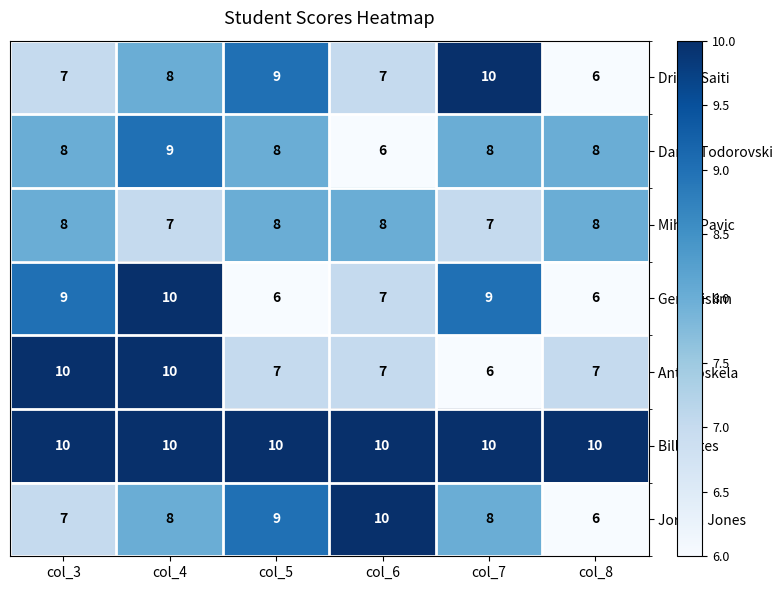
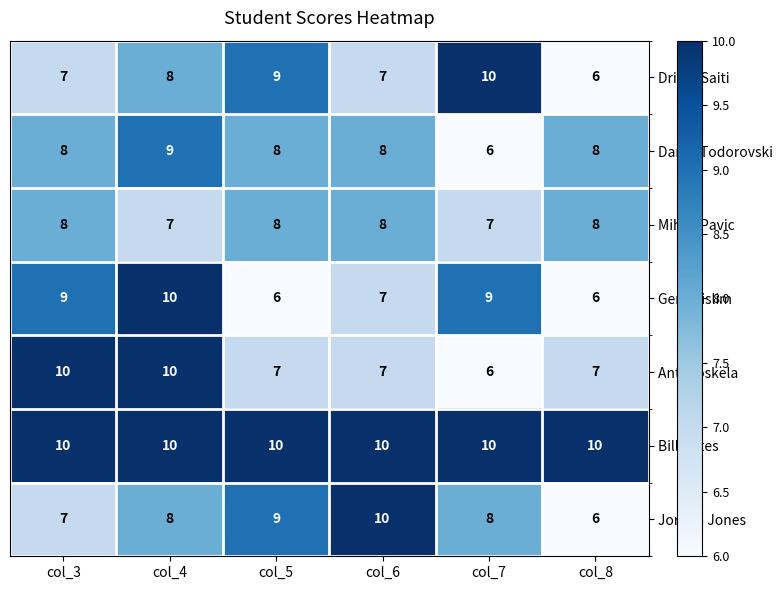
  {
    "Darko Todorovski": {
      "col_3": 8,
      "col_4": 9,
      "col_5": 8,
-     "col_6": 6,
-     "col_7": 8,
+     "col_6": 8,
+     "col_7": 6,
      "col_8": 8
    }
  }
